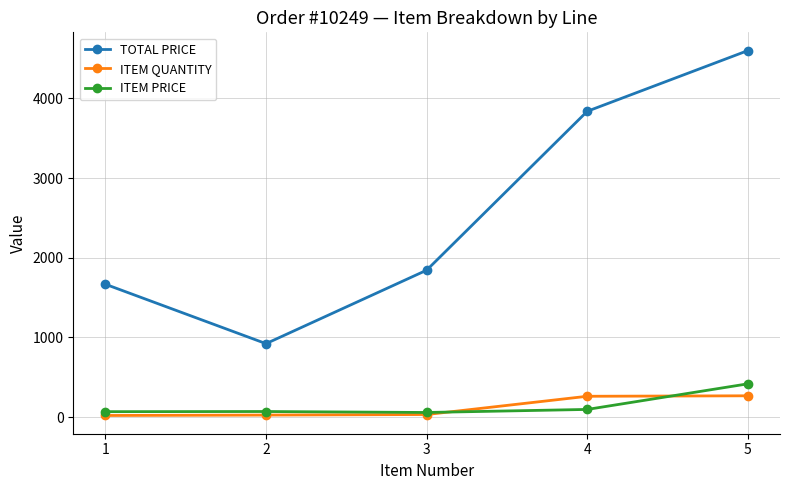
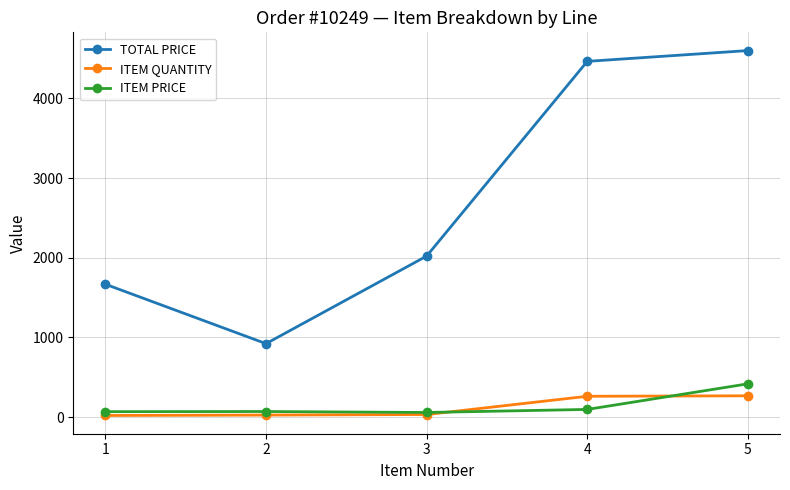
  {
    "TOTAL PRICE": {
      "1": 1700,
      "2": 900,
-     "3": 1800,
-     "4": 3800,
+     "3": 2000,
+     "4": 4500,
      "5": 4600
    },
    "ITEM QUANTITY": {
      "1": 0,
      "2": 0,
      "4": 300,
      "5": 300
    },
    "ITEM PRICE": {
      "1": 100,
      "2": 100,
      "4": 100,
      "5": 400
    }
  }
